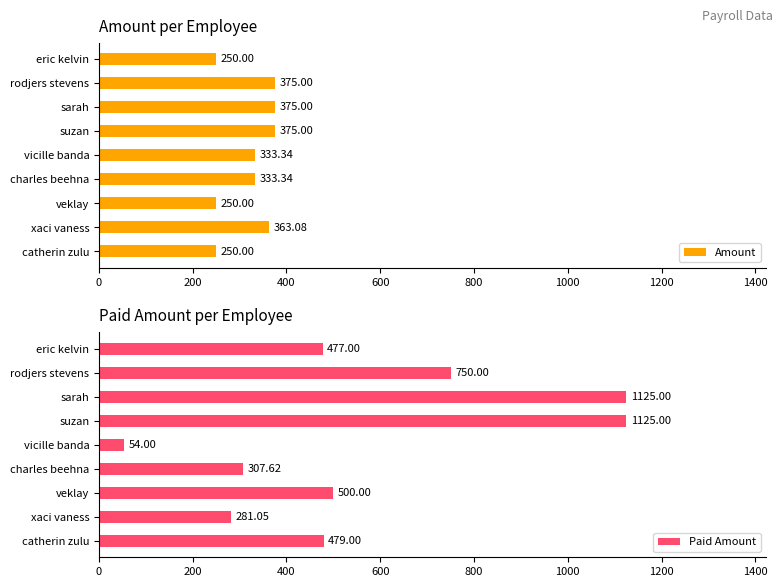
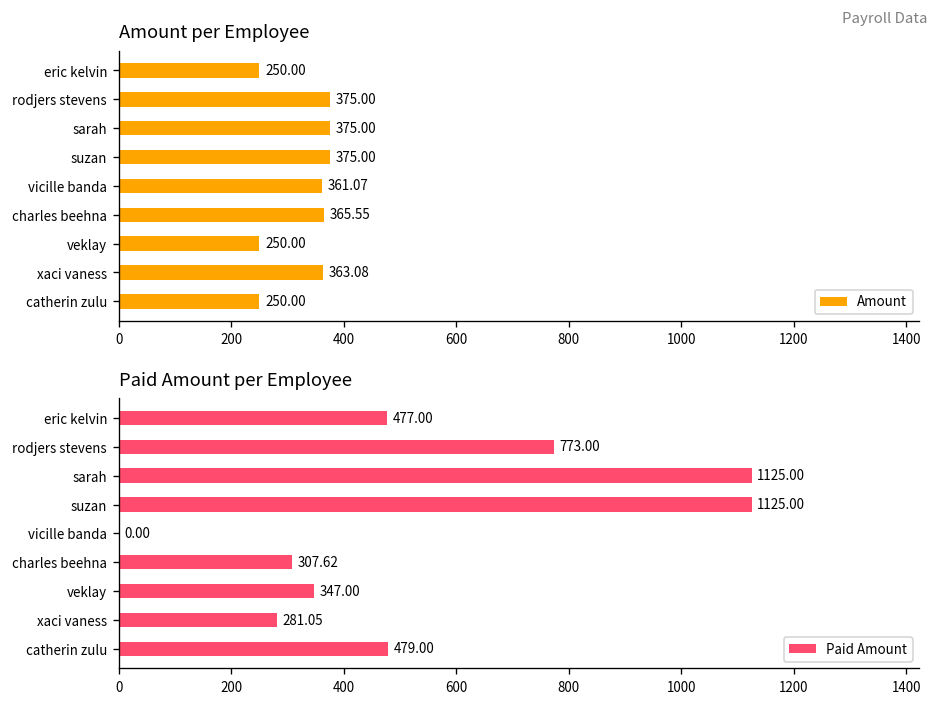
  {
    "Amount per Employee": {
      "eric kelvin": 250.00,
      "rodjers stevens": 375.00,
      "sarah": 375.00,
      "suzan": 375.00,
-     "vicille banda": 333.34,
-     "charles beehna": 333.34,
+     "vicille banda": 361.07,
+     "charles beehna": 365.55,
      "veklay": 250.00,
      "xaci vaness": 363.08,
      "catherin zulu": 250.00
    },
    "Paid Amount per Employee": {
      "eric kelvin": 477.00,
-     "rodjers stevens": 750.00,
+     "rodjers stevens": 773.00,
      "sarah": 1125.00,
      "suzan": 1125.00,
-     "vicille banda": 54.00,
+     "vicille banda": 0.00,
      "charles beehna": 307.62,
-     "veklay": 500.00,
+     "veklay": 347.00,
      "xaci vaness": 281.05,
      "catherin zulu": 479.00
    }
  }
